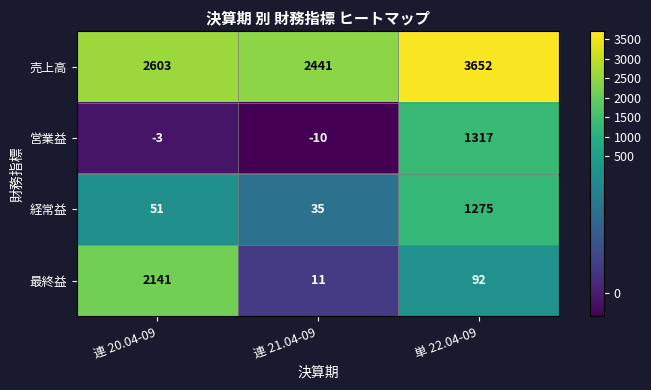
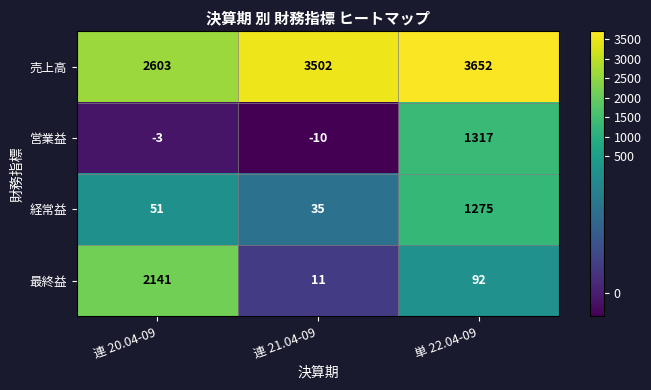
  {
    "売上高": {
      "連 20.04-09": 2603,
-     "連 21.04-09": 2441,
+     "連 21.04-09": 3502,
      "単 22.04-09": 3652
    },
    "営業益": {
      "連 20.04-09": -3,
      "連 21.04-09": -10,
      "単 22.04-09": 1317
    },
    "経常益": {
      "連 20.04-09": 51,
      "連 21.04-09": 35,
      "単 22.04-09": 1275
    },
    "最終益": {
      "連 20.04-09": 2141,
      "連 21.04-09": 11,
      "単 22.04-09": 92
    }
  }
